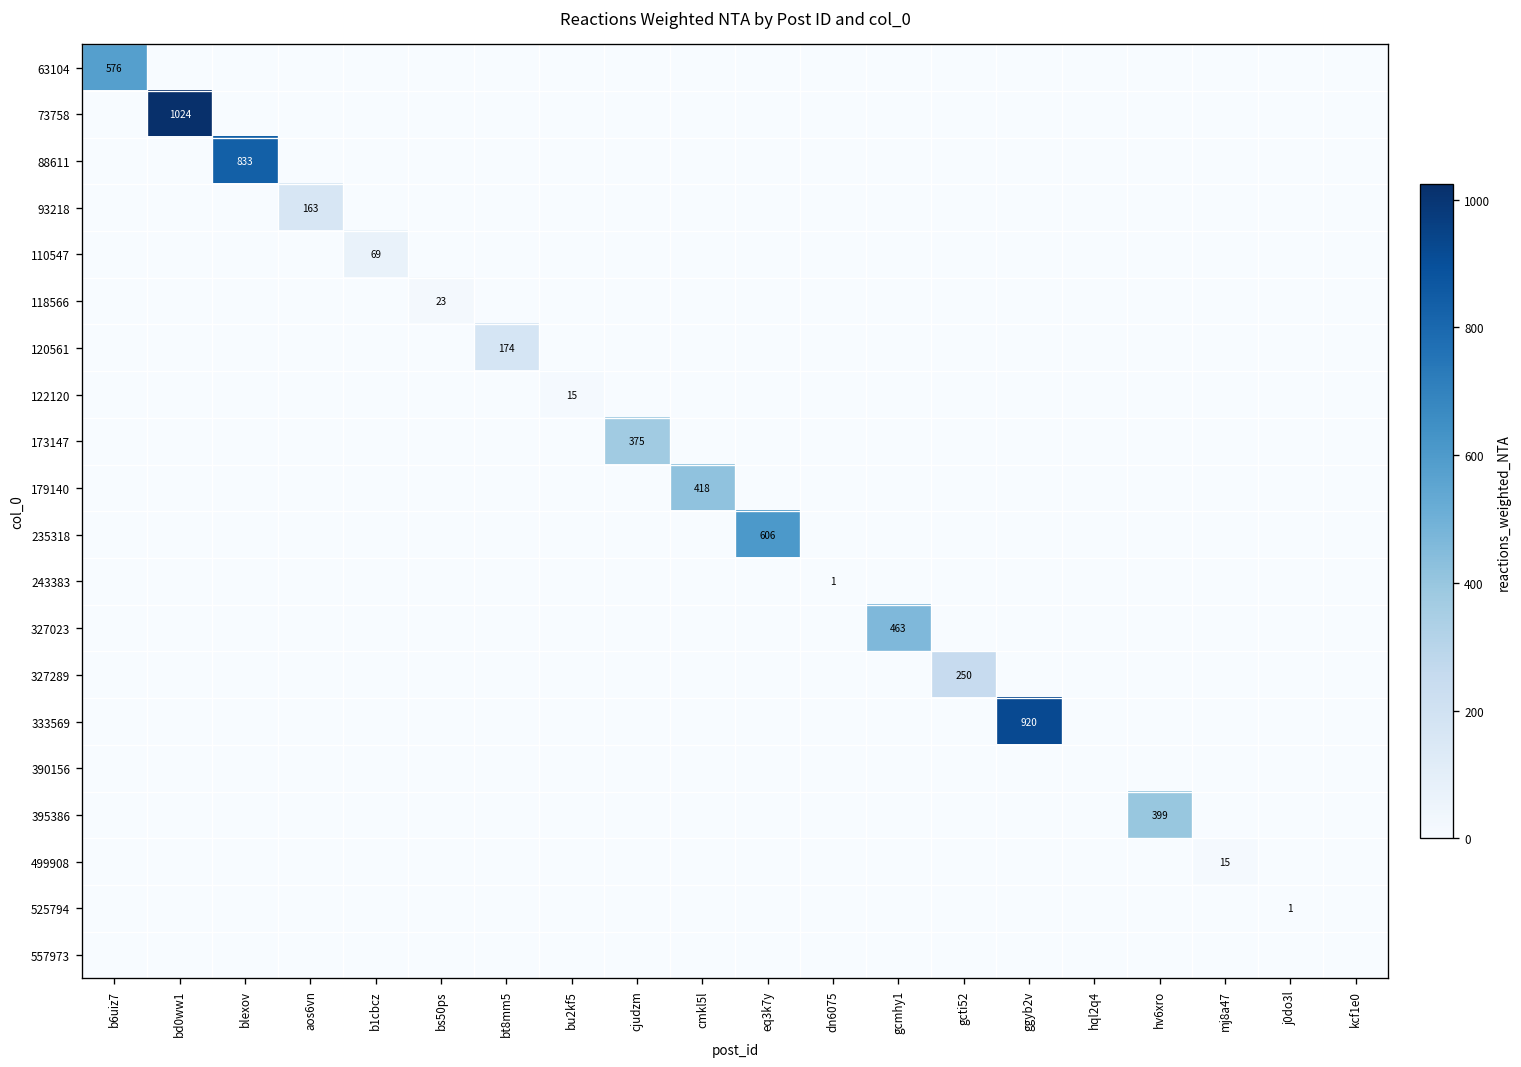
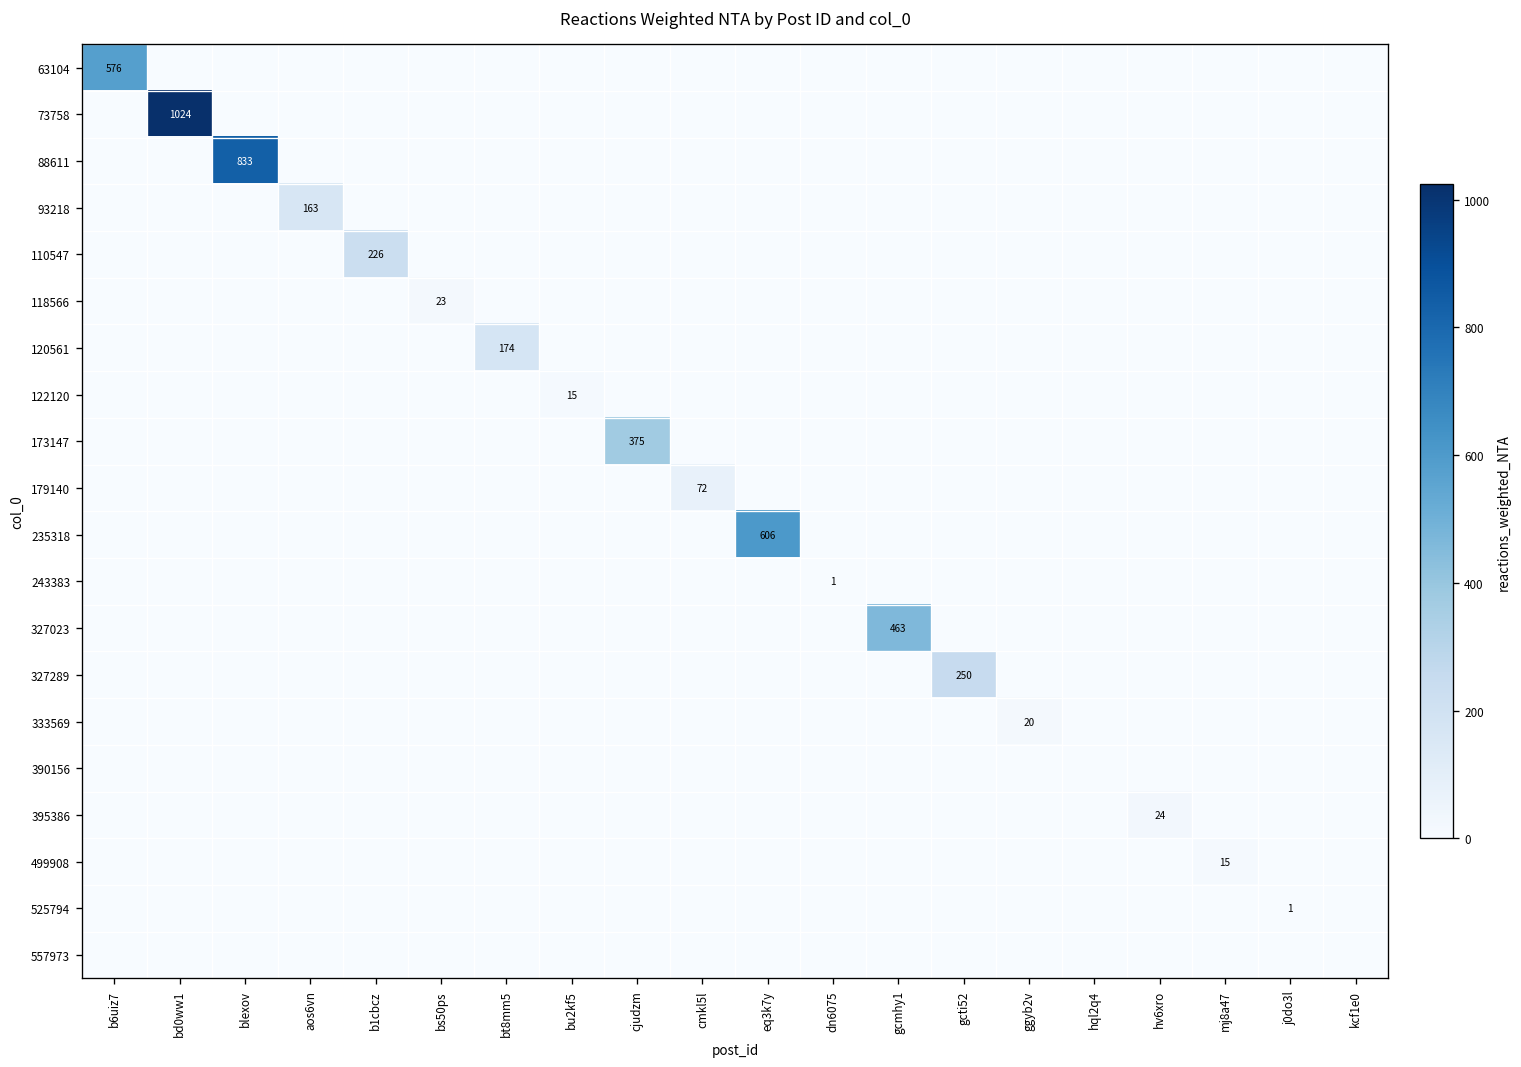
  {
    "63104": {
      "b6uiz7": 576
    },
    "73758": {
      "bd0ww1": 1024
    },
    "88611": {
      "blexov": 833
    },
    "93218": {
      "aos6vn": 163
    },
    "110547": {
-     "b1cbcz": 69
+     "b1cbcz": 226
    },
    "118566": {
      "bs50ps": 23
    },
    "120561": {
      "bt8mm5": 174
    },
    "122120": {
      "bu2kf5": 15
    },
    "173147": {
      "cjudzm": 375
    },
    "179140": {
-     "cmkl5l": 418
+     "cmkl5l": 72
    },
    "235318": {
      "eq3k7y": 606
    },
    "243383": {
      "dn6075": 1
    },
    "327023": {
      "gcmhy1": 463
    },
    "327289": {
      "gcti52": 250
    },
    "333569": {
-     "ggyb2v": 920
+     "ggyb2v": 20
    },
    "395386": {
-     "hv6xro": 399
+     "hv6xro": 24
    },
    "499908": {
      "mj8a47": 15
    },
    "525794": {
      "j0do3l": 1
    }
  }
